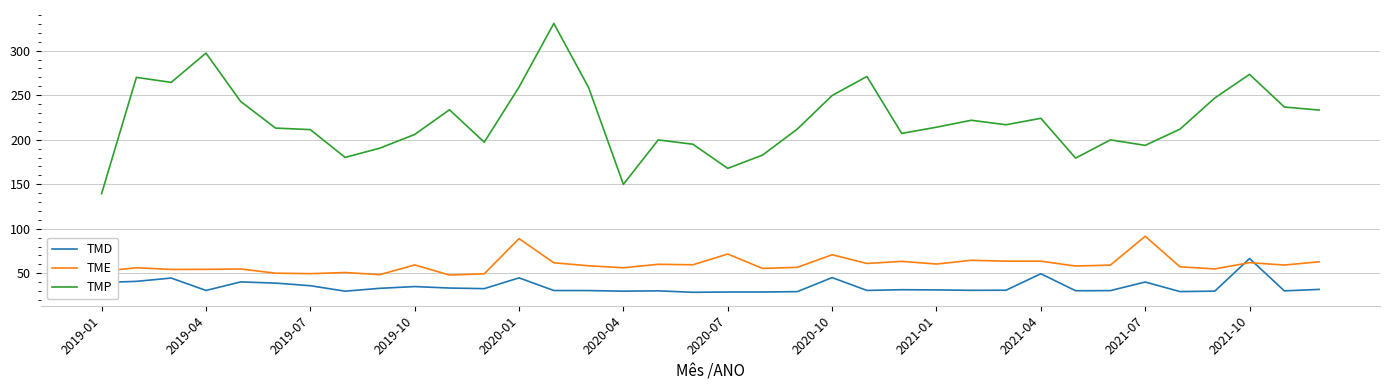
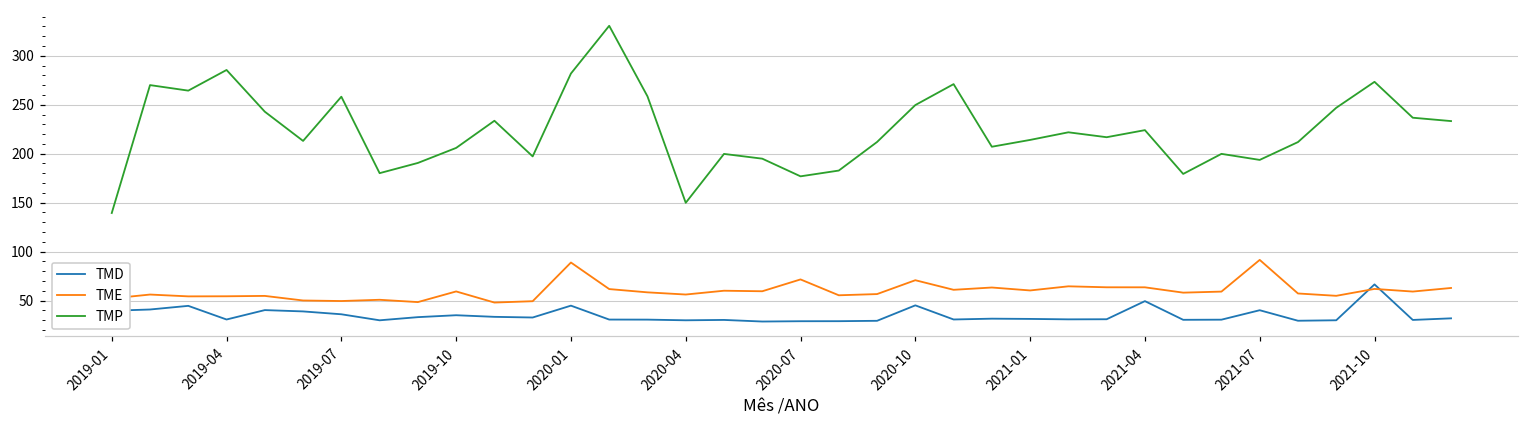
  {
    "TMD": {
      "2019-04": 30,
      "2019-07": 40,
      "2019-10": 40,
      "2020-01": 40,
      "2020-04": 30,
      "2020-07": 30,
      "2020-10": 50,
      "2021-01": 30,
      "2021-04": 50,
      "2021-07": 40,
      "2021-10": 70
    },
    "TME": {
      "2019-04": 50,
      "2019-07": 50,
      "2019-10": 60,
      "2020-01": 90,
      "2020-04": 60,
      "2020-07": 70,
      "2020-10": 70,
      "2021-01": 60,
      "2021-04": 60,
      "2021-07": 90,
      "2021-10": 60
    },
    "TMP": {
      "2019-01": 140,
-     "2019-04": 300,
-     "2019-07": 210,
+     "2019-04": 290,
+     "2019-07": 260,
      "2019-10": 210,
-     "2020-01": 260,
+     "2020-01": 280,
      "2020-04": 150,
-     "2020-07": 170,
+     "2020-07": 180,
      "2020-10": 250,
      "2021-01": 210,
      "2021-04": 220,
      "2021-07": 190,
      "2021-10": 270
    }
  }
